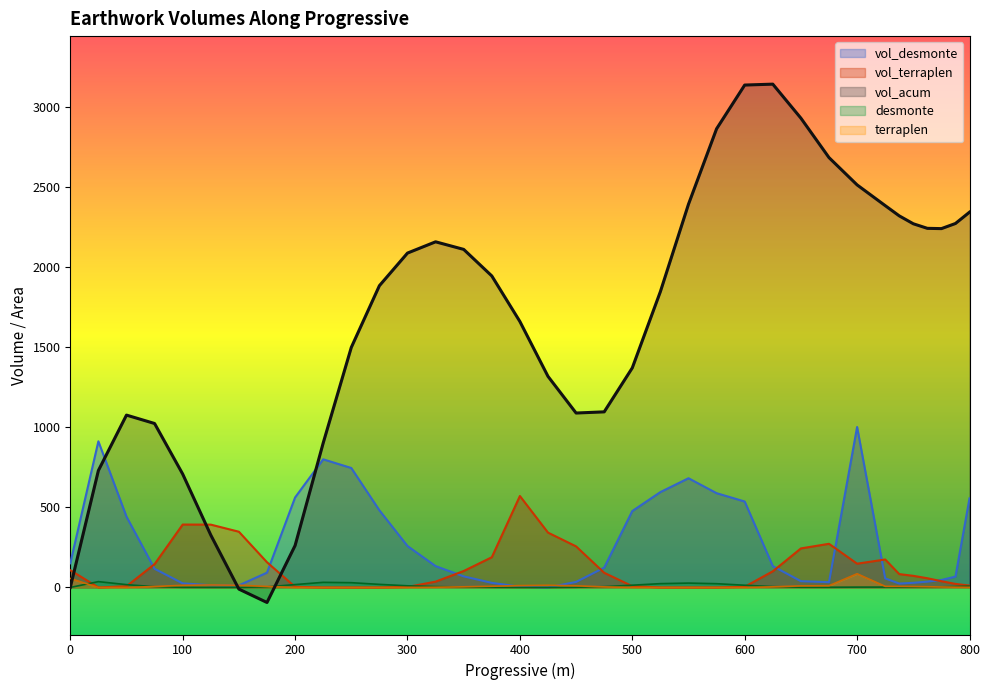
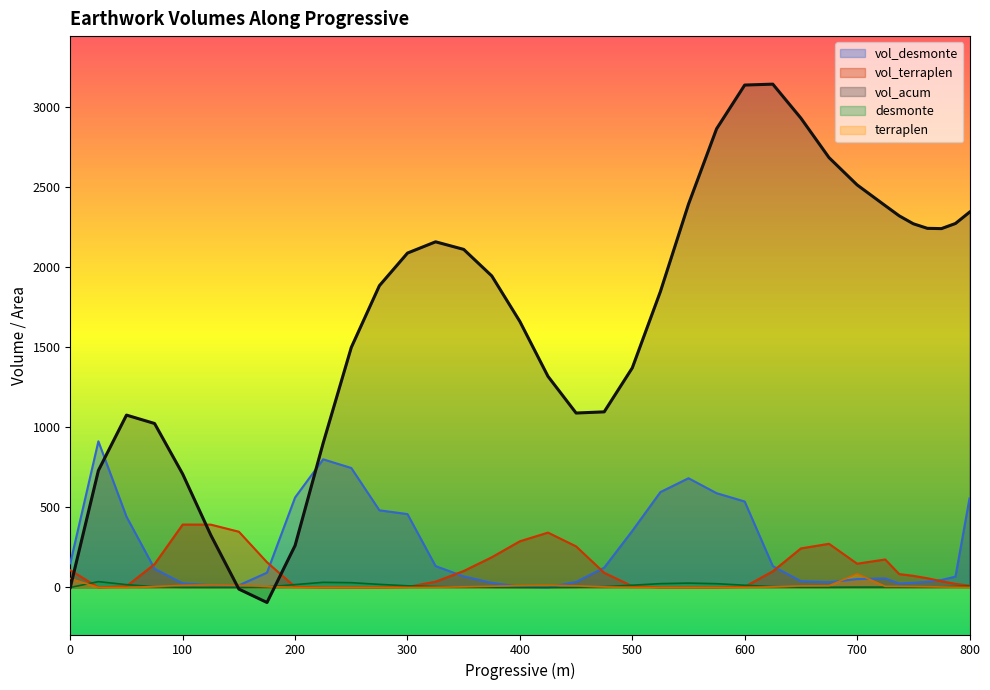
  {
    "vol_desmonte": {
      "0": 150,
      "200": 560,
-     "300": 260,
-     "500": 480,
+     "300": 460,
+     "500": 350,
      "600": 540,
-     "700": 1000,
+     "700": 50,
      "800": 560
    },
    "vol_terraplen": {
      "0": 110,
      "100": 390,
-     "400": 570,
+     "400": 290,
      "700": 150
    },
    "terraplen": {
      "0": 60,
      "700": 90
    }
  }
